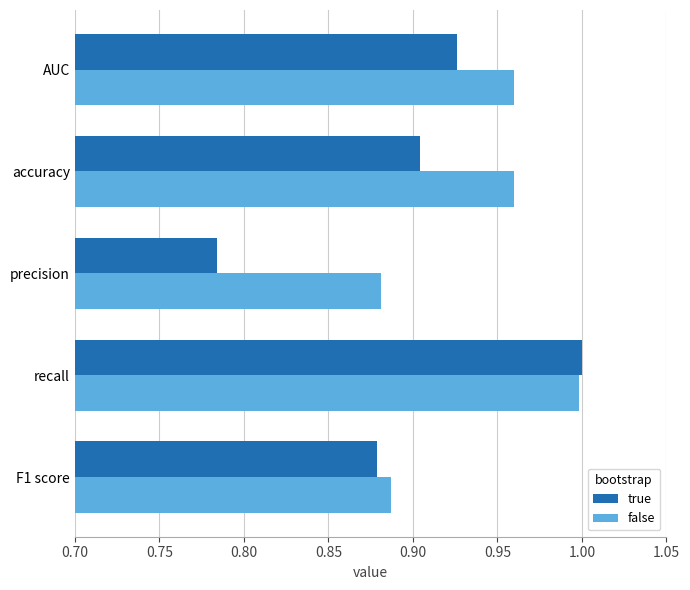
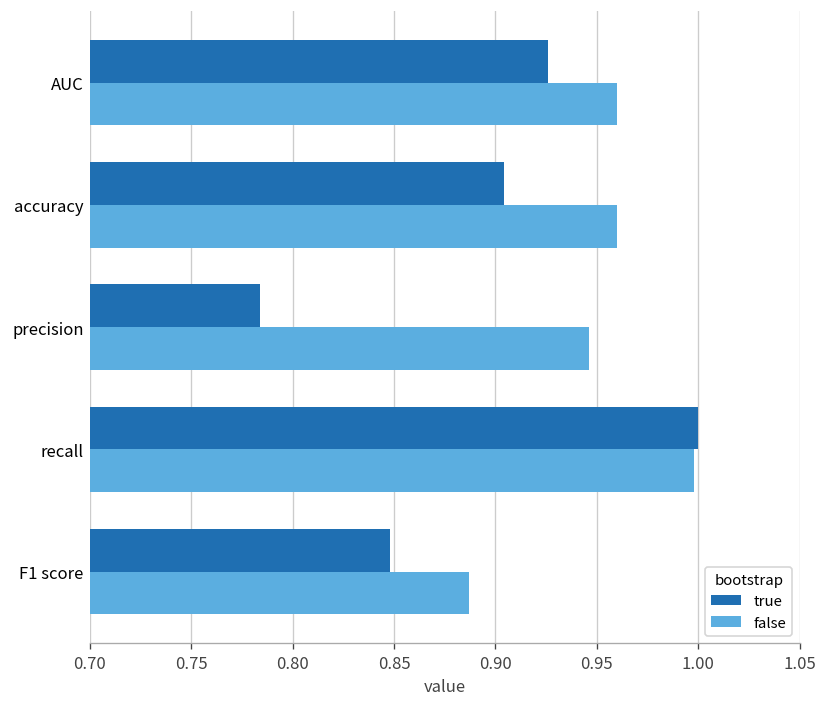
  {
    "true": {
      "AUC": 0.926,
      "accuracy": 0.904,
      "precision": 0.784,
      "recall": 1.000,
-     "F1 score": 0.879
+     "F1 score": 0.848
    },
    "false": {
      "AUC": 0.960,
      "accuracy": 0.960,
-     "precision": 0.881,
+     "precision": 0.946,
      "recall": 0.998,
      "F1 score": 0.887
    }
  }
